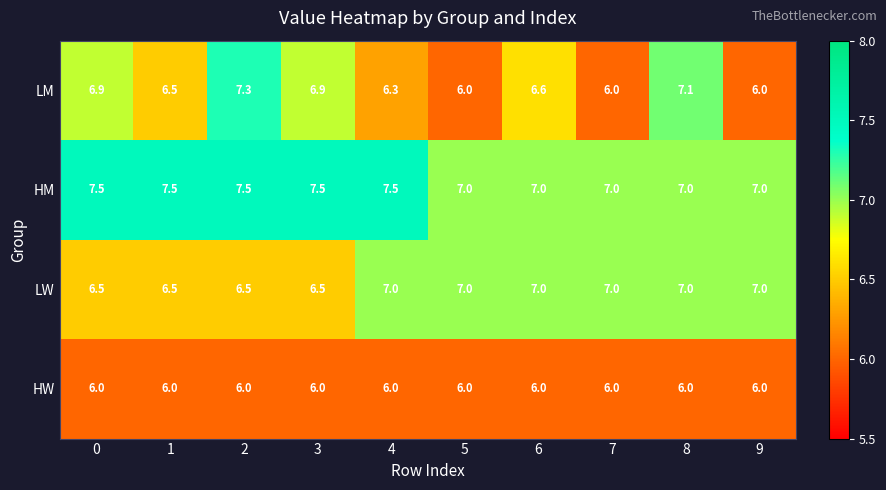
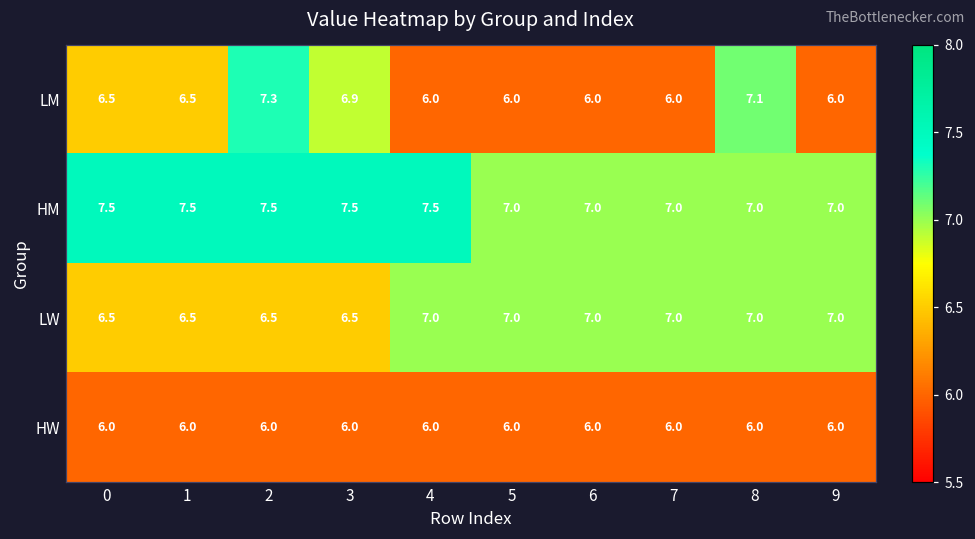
  {
    "LM": {
-     "0": 6.9,
+     "0": 6.5,
      "1": 6.5,
      "2": 7.3,
      "3": 6.9,
-     "4": 6.3,
+     "4": 6.0,
      "5": 6.0,
-     "6": 6.6,
+     "6": 6.0,
      "7": 6.0,
      "8": 7.1,
      "9": 6.0
    },
    "HM": {
      "0": 7.5,
      "1": 7.5,
      "2": 7.5,
      "3": 7.5,
      "4": 7.5,
      "5": 7.0,
      "6": 7.0,
      "7": 7.0,
      "8": 7.0,
      "9": 7.0
    },
    "LW": {
      "0": 6.5,
      "1": 6.5,
      "2": 6.5,
      "3": 6.5,
      "4": 7.0,
      "5": 7.0,
      "6": 7.0,
      "7": 7.0,
      "8": 7.0,
      "9": 7.0
    },
    "HW": {
      "0": 6.0,
      "1": 6.0,
      "2": 6.0,
      "3": 6.0,
      "4": 6.0,
      "5": 6.0,
      "6": 6.0,
      "7": 6.0,
      "8": 6.0,
      "9": 6.0
    }
  }
